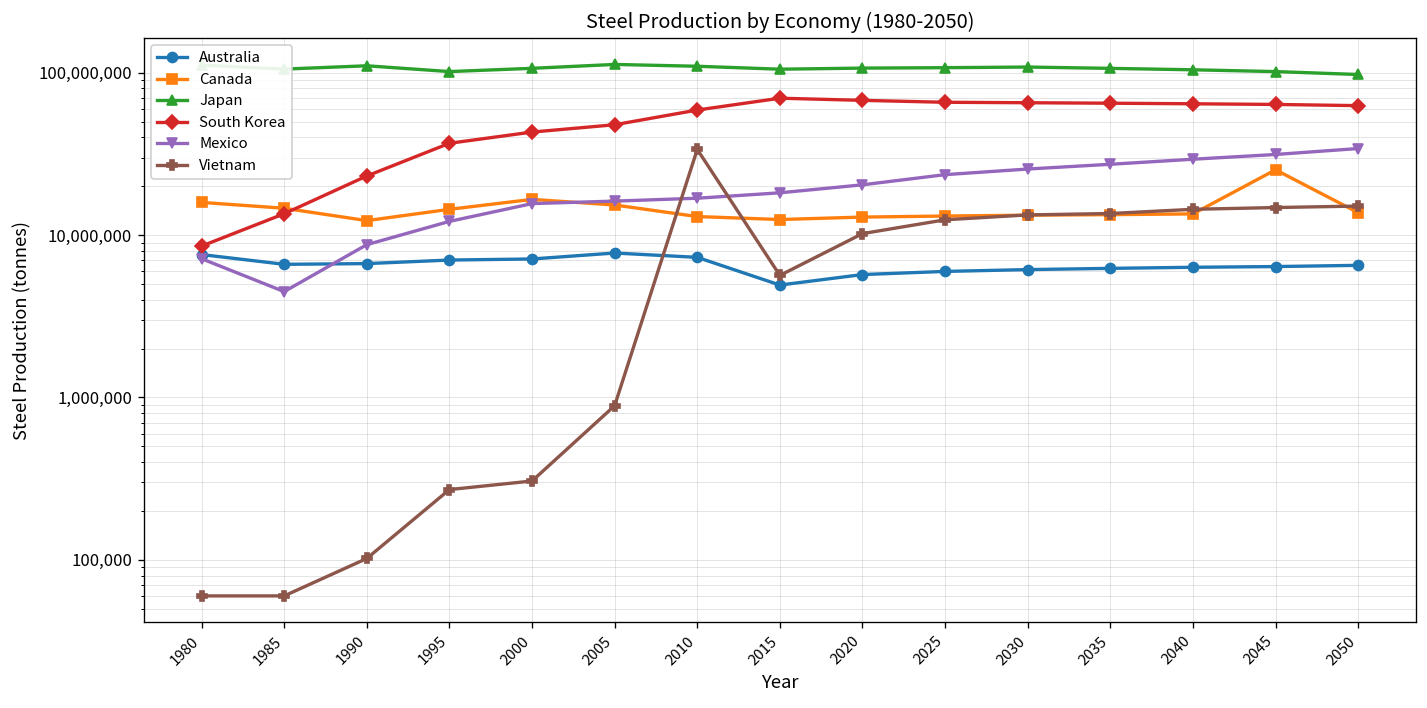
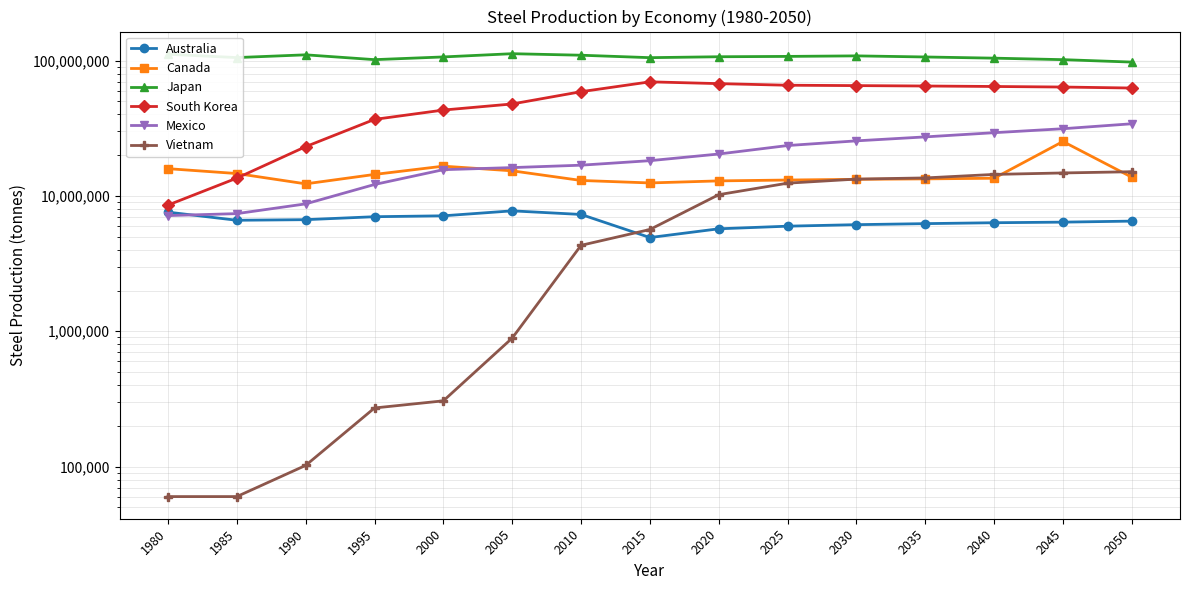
  {
    "Australia": {
      "1980": "8,000,000",
      "1985": "7,000,000",
      "1990": "7,000,000",
      "1995": "7,000,000",
      "2000": "7,000,000",
      "2005": "8,000,000",
      "2010": "7,000,000",
      "2015": "4,900,000",
      "2020": "5,700,000",
      "2025": "6,000,000",
      "2030": "6,000,000",
      "2035": "6,000,000",
      "2040": "6,000,000",
      "2045": "6,000,000",
      "2050": "7,000,000"
    },
    "Canada": {
      "1980": "16,000,000",
      "1985": "15,000,000",
      "1990": "12,000,000",
      "1995": "14,000,000",
      "2000": "17,000,000",
      "2005": "15,000,000",
      "2010": "13,000,000",
      "2015": "12,000,000",
      "2020": "13,000,000",
      "2025": "13,000,000",
      "2040": "14,000,000",
      "2045": "25,000,000",
      "2050": "14,000,000"
    },
    "Japan": {
      "1990": "110,000,000",
      "1995": "100,000,000",
      "2000": "110,000,000",
      "2005": "110,000,000",
      "2010": "110,000,000",
      "2015": "110,000,000",
      "2020": "110,000,000",
      "2025": "110,000,000",
      "2030": "110,000,000",
      "2035": "110,000,000",
      "2040": "100,000,000",
      "2045": "100,000,000",
      "2050": "100,000,000"
    },
    "South Korea": {
      "1980": "9,000,000",
      "1985": "14,000,000",
      "1990": "23,000,000",
      "1995": "37,000,000",
      "2000": "43,000,000",
      "2005": "48,000,000",
      "2010": "60,000,000",
      "2015": "70,000,000",
      "2020": "70,000,000",
      "2025": "70,000,000",
      "2030": "70,000,000",
      "2035": "60,000,000",
      "2040": "60,000,000",
      "2045": "60,000,000",
      "2050": "60,000,000"
    },
    "Mexico": {
      "1980": "7,000,000",
-     "1985": "4,500,000",
+     "1985": "7,000,000",
      "1990": "9,000,000",
      "1995": "12,000,000",
      "2000": "16,000,000",
      "2005": "16,000,000",
      "2010": "17,000,000",
      "2015": "18,000,000",
      "2020": "20,000,000",
      "2025": "24,000,000",
      "2030": "26,000,000",
      "2035": "27,000,000",
      "2040": "29,000,000",
      "2045": "31,000,000",
      "2050": "34,000,000"
    },
    "Vietnam": {
      "1980": "60,000",
      "1985": "60,000",
      "1990": "100,000",
      "1995": "270,000",
      "2000": "310,000",
      "2005": "900,000",
-     "2010": "34,000,000",
+     "2010": "4,300,000",
      "2015": "5,600,000",
      "2020": "10,000,000",
      "2025": "12,000,000",
      "2040": "14,000,000",
      "2045": "15,000,000",
      "2050": "15,000,000"
    }
  }
